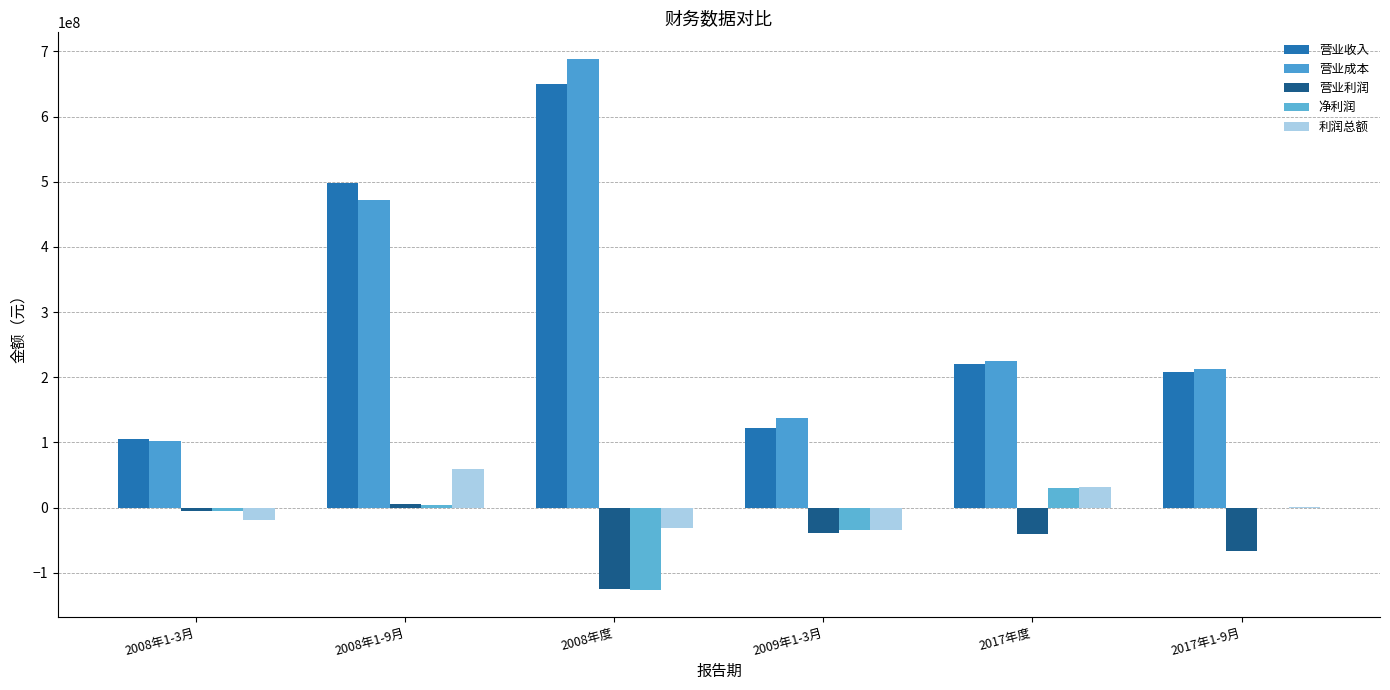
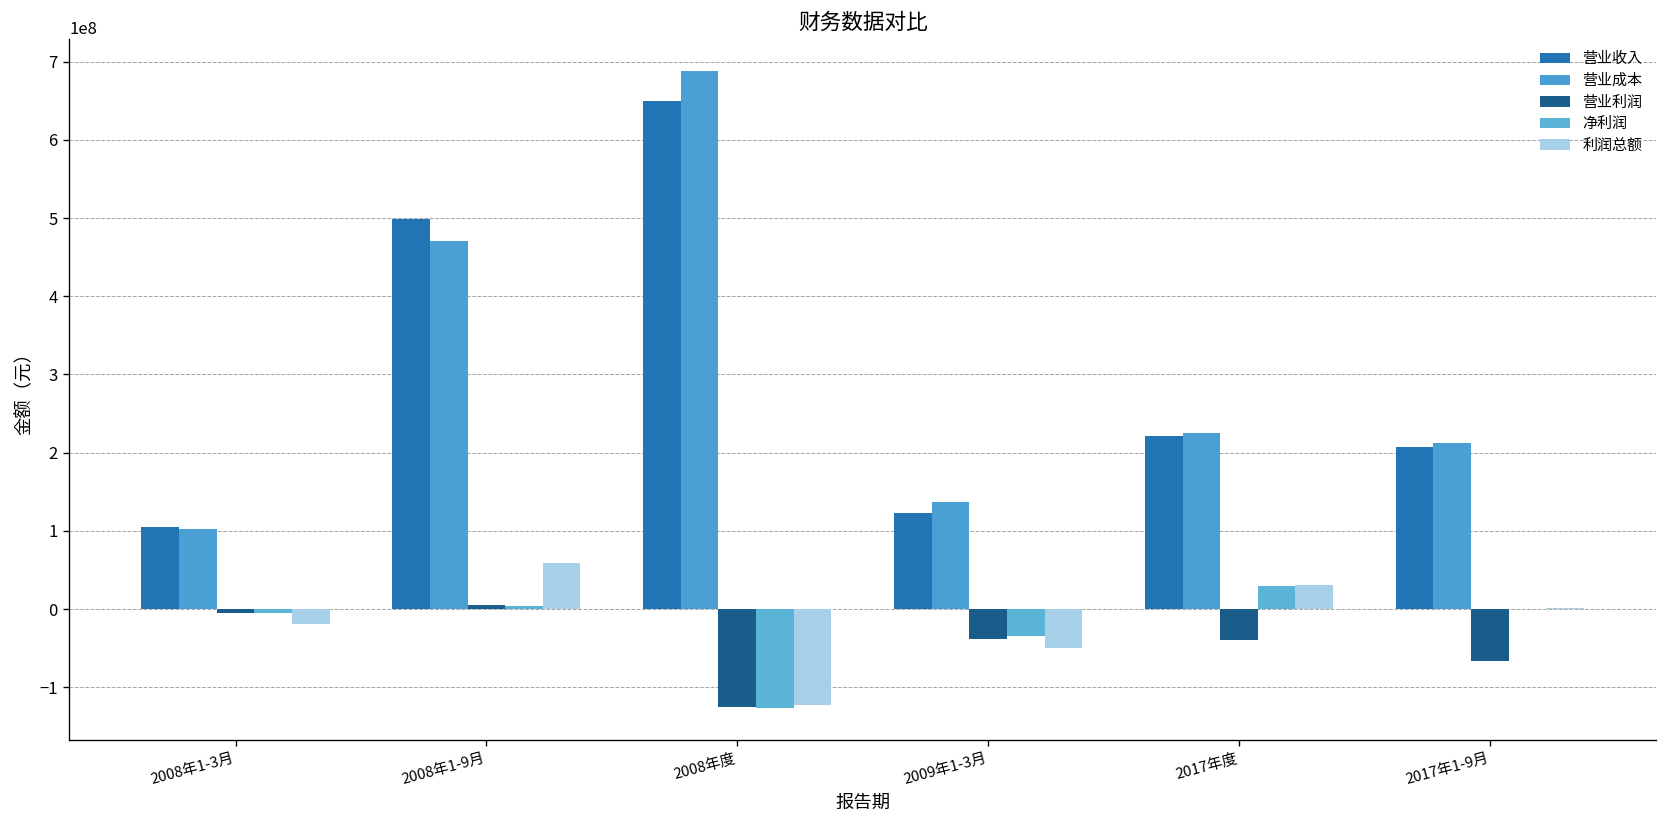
  {
    "利润总额": {
      "2008年1-3月": -20000000,
      "2008年1-9月": 60000000,
-     "2008年度": -30000000,
-     "2009年1-3月": -30000000,
+     "2008年度": -120000000,
+     "2009年1-3月": -50000000,
      "2017年度": 30000000
    }
  }
